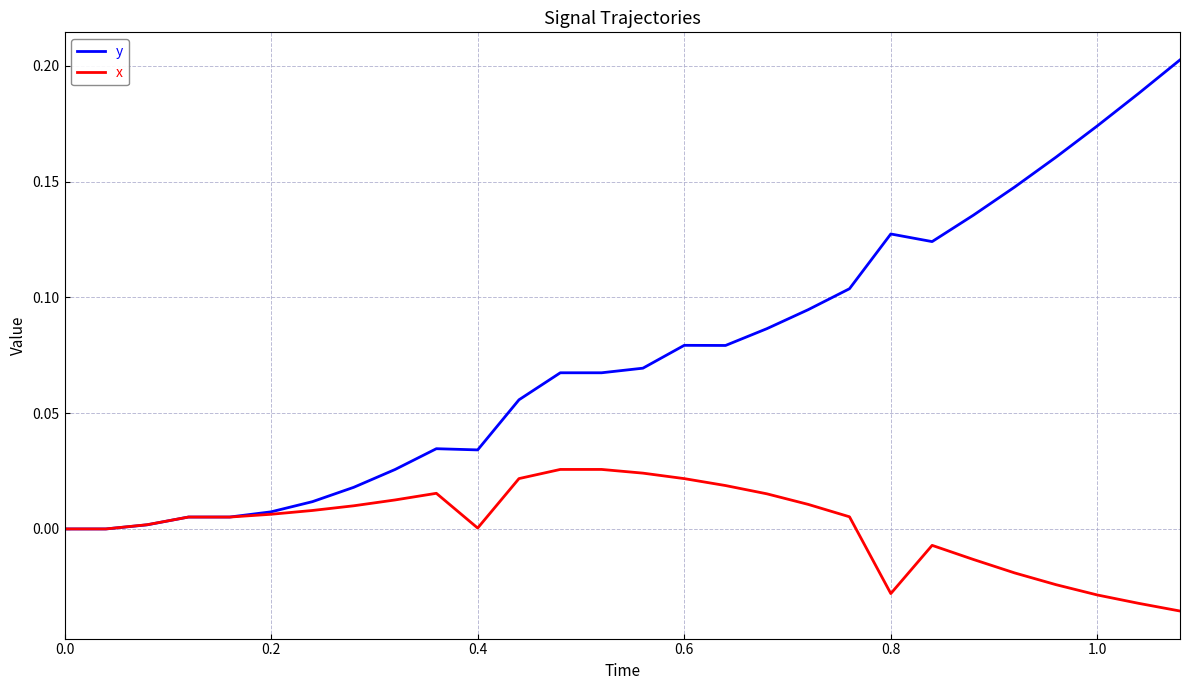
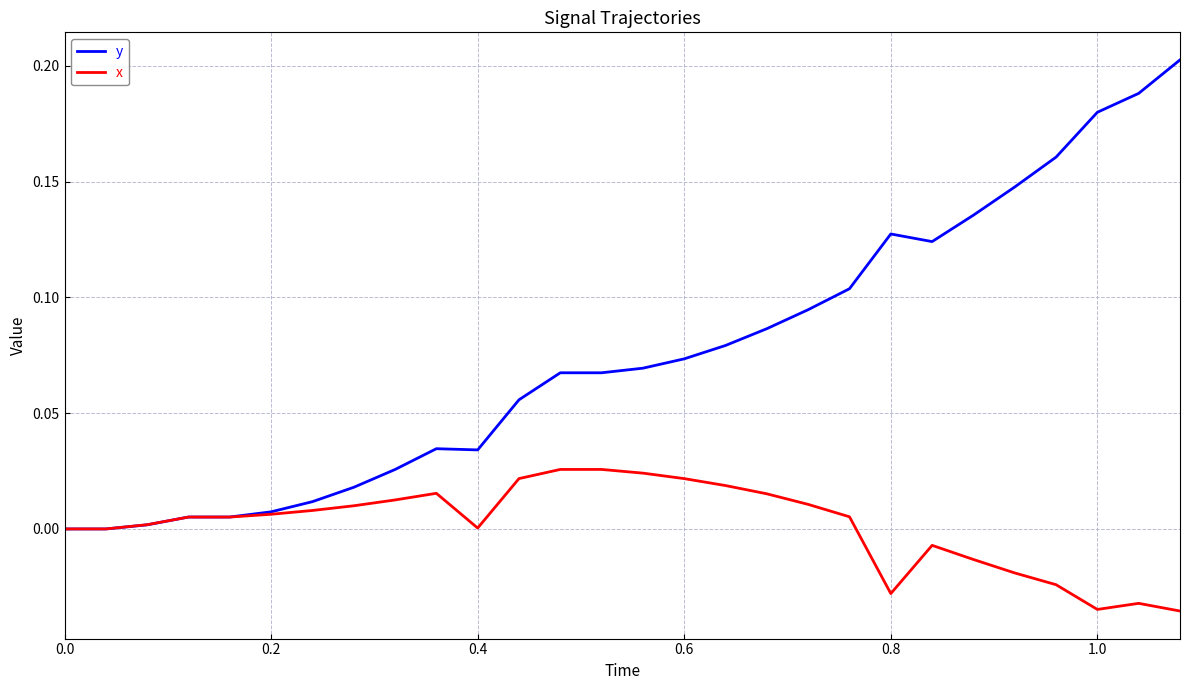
  {
    "y": {
      "0.4": 0.034,
-     "0.6": 0.079,
+     "0.6": 0.073,
      "0.8": 0.127,
-     "1.0": 0.174
+     "1.0": 0.180
    },
    "x": {
      "0.4": 0.000,
      "0.6": 0.022,
      "0.8": -0.028,
-     "1.0": -0.029
+     "1.0": -0.035
    }
  }
